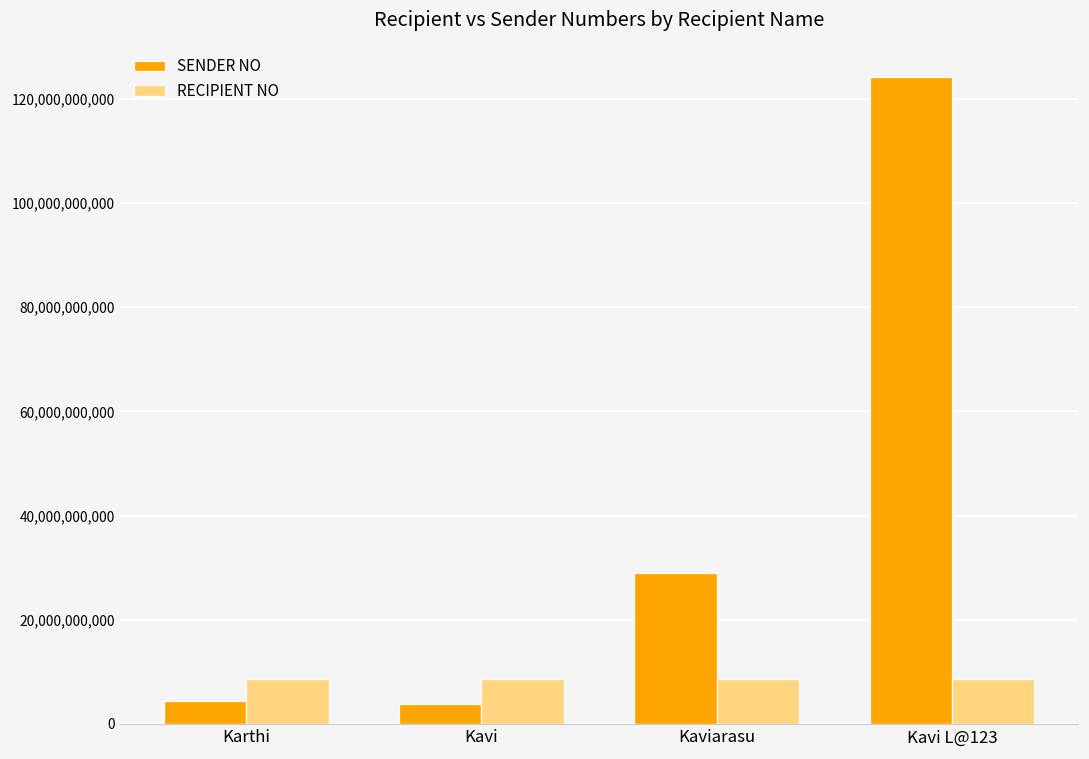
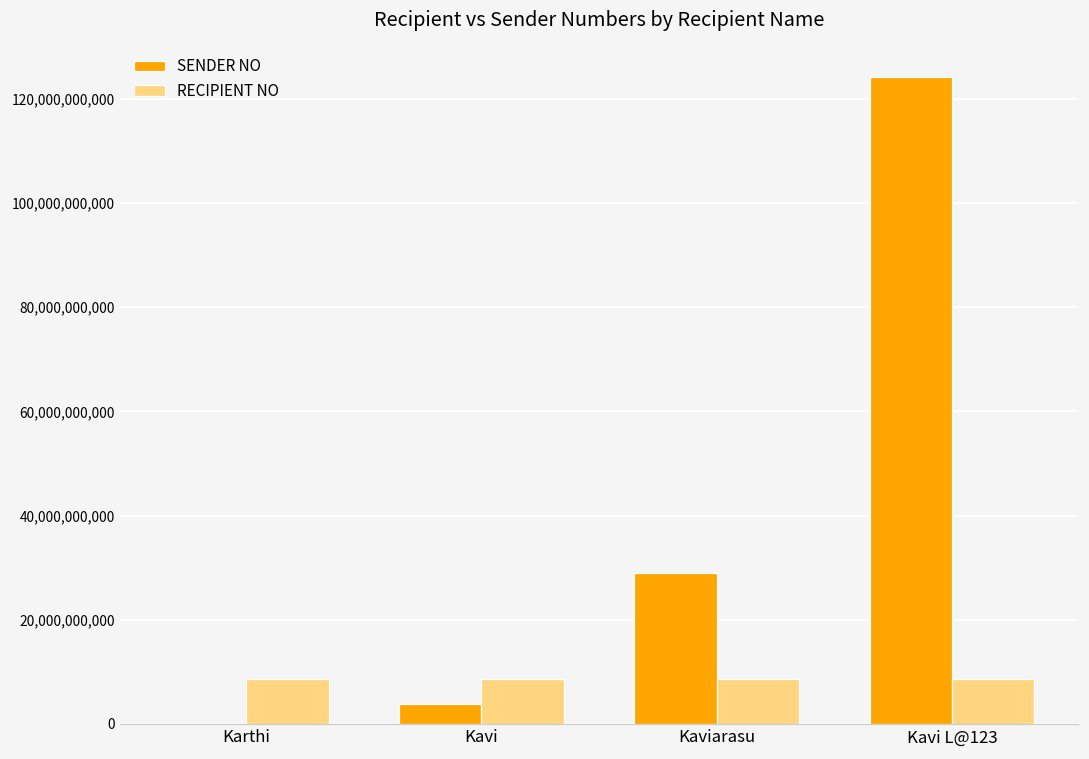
  {
    "SENDER NO": {
-     "Karthi": "5,000,000,000",
+     "Karthi": "0",
      "Kavi": "4,000,000,000",
      "Kaviarasu": "29,000,000,000",
      "Kavi L@123": "124,000,000,000"
    },
    "RECIPIENT NO": {
      "Karthi": "9,000,000,000",
      "Kavi": "9,000,000,000",
      "Kaviarasu": "9,000,000,000",
      "Kavi L@123": "9,000,000,000"
    }
  }
